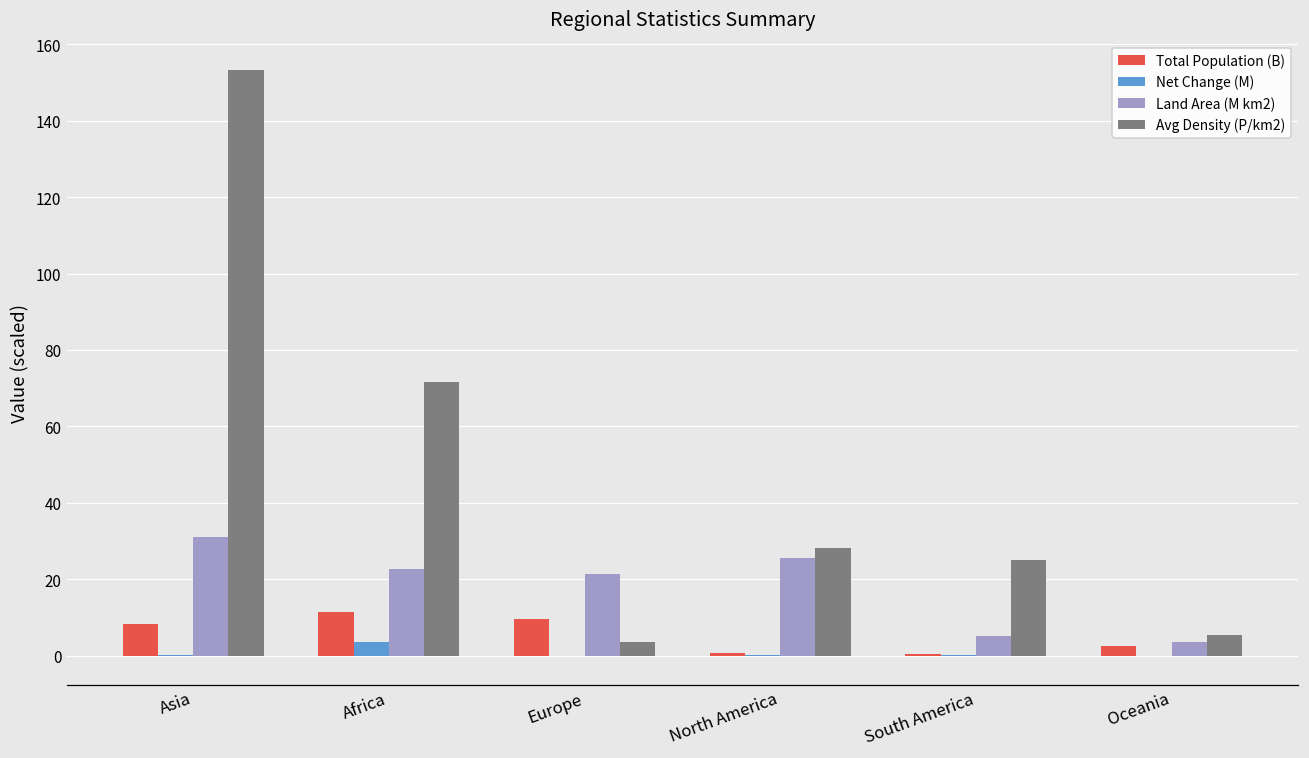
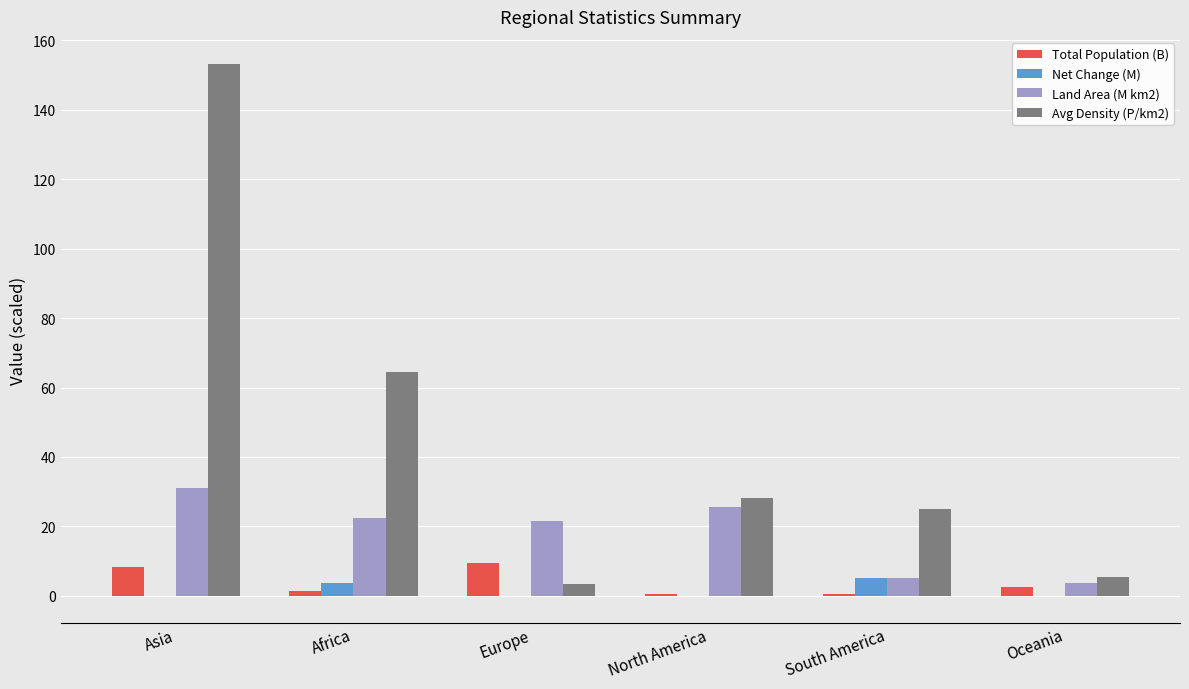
  {
    "Total Population (B)": {
      "Asia": 8,
-     "Africa": 11,
+     "Africa": 1,
      "Europe": 9,
      "Oceania": 3
    },
    "Net Change (M)": {
      "Africa": 4,
-     "South America": 0
+     "South America": 5
    },
    "Land Area (M km2)": {
      "Asia": 31,
      "Africa": 23,
      "Europe": 21,
      "North America": 26,
      "South America": 5,
      "Oceania": 4
    },
    "Avg Density (P/km2)": {
      "Asia": 153,
-     "Africa": 72,
+     "Africa": 65,
      "Europe": 4,
      "North America": 28,
      "South America": 25,
      "Oceania": 5
    }
  }
